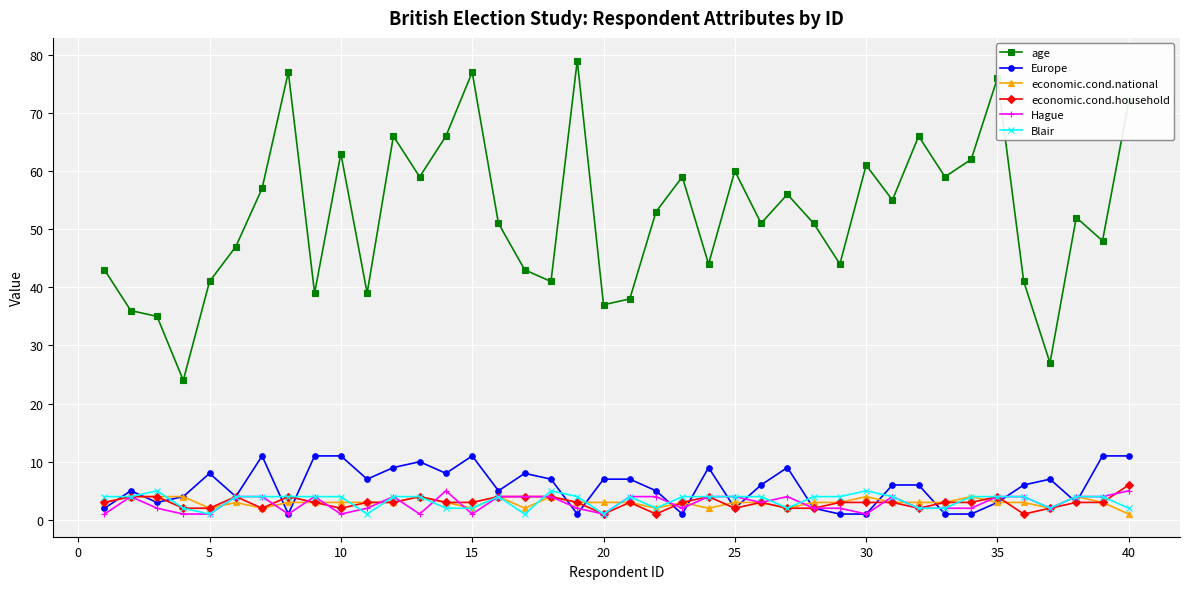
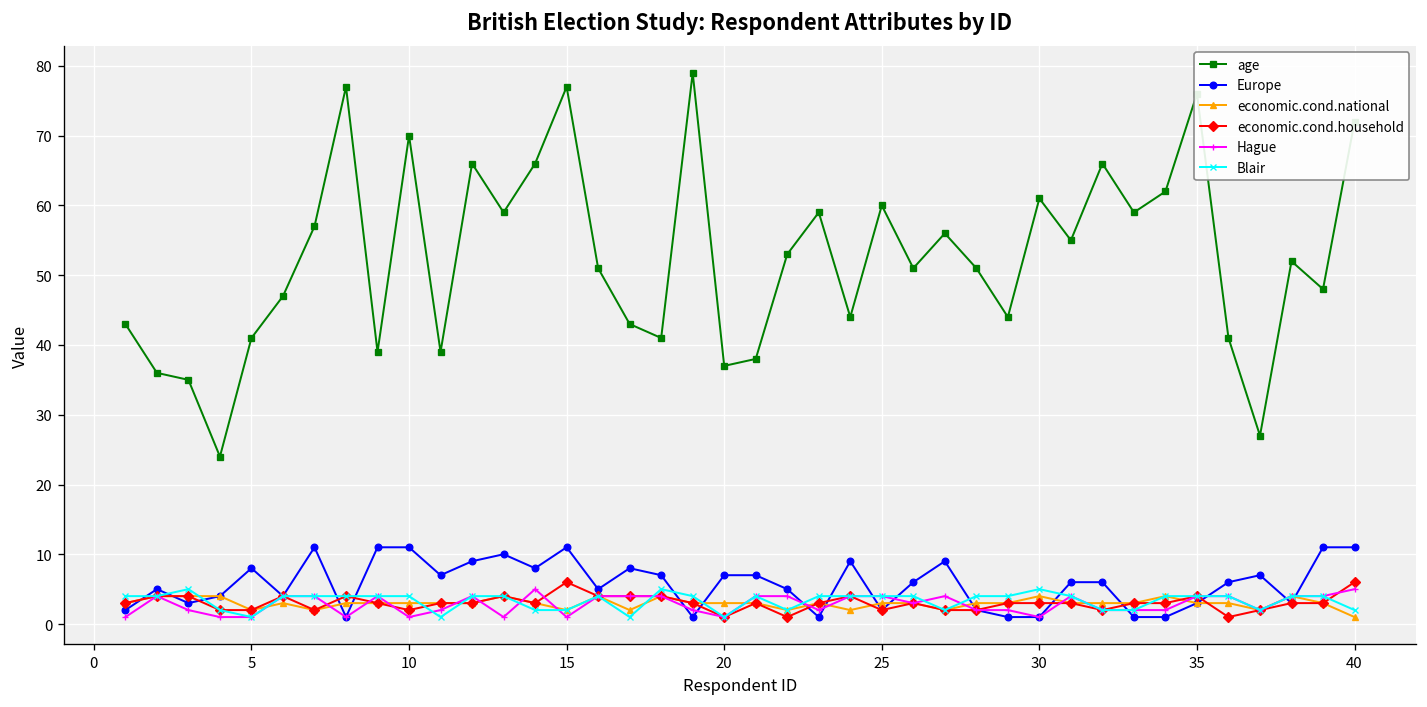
  {
    "age": {
      "5": 41,
-     "10": 63,
+     "10": 70,
      "15": 77,
      "20": 37,
      "25": 60,
      "30": 61
    },
    "Europe": {
      "5": 8,
      "10": 11,
      "15": 11,
      "20": 7,
      "40": 11
    },
    "economic.cond.national": {
      "10": 3,
      "20": 3,
      "25": 3,
      "30": 4,
      "40": 1
    },
    "economic.cond.household": {
      "10": 2,
-     "15": 3,
+     "15": 6,
      "30": 3,
      "40": 6
    },
    "Hague": {
      "10": 1,
      "15": 1,
      "40": 5
    },
    "Blair": {
      "10": 4,
      "30": 5,
      "40": 2
    }
  }
